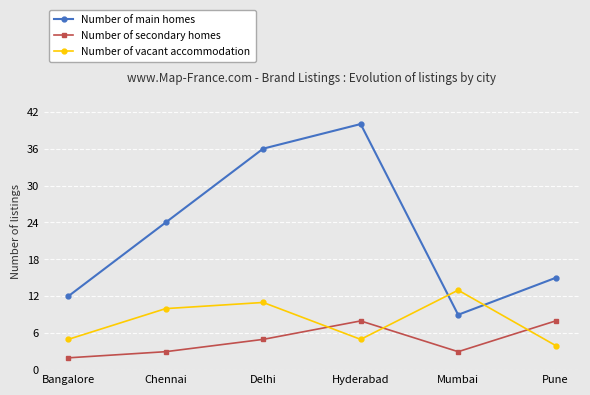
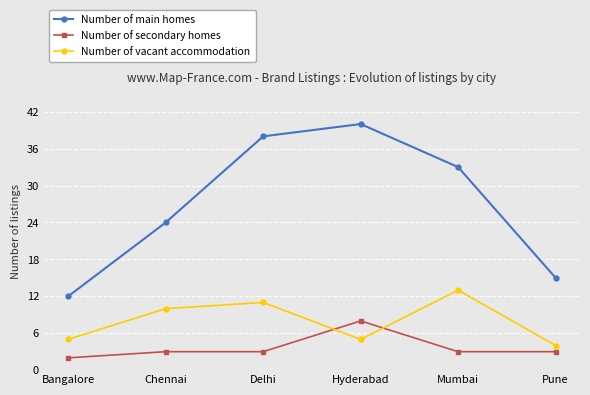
  {
    "Number of main homes": {
      "Bangalore": 12,
      "Chennai": 24,
-     "Delhi": 36,
+     "Delhi": 38,
      "Hyderabad": 40,
-     "Mumbai": 9,
+     "Mumbai": 33,
      "Pune": 15
    },
    "Number of secondary homes": {
      "Bangalore": 2,
      "Chennai": 3,
-     "Delhi": 5,
+     "Delhi": 3,
      "Hyderabad": 8,
      "Mumbai": 3,
-     "Pune": 8
+     "Pune": 3
    },
    "Number of vacant accommodation": {
      "Bangalore": 5,
      "Chennai": 10,
      "Delhi": 11,
      "Hyderabad": 5,
      "Mumbai": 13,
      "Pune": 4
    }
  }
